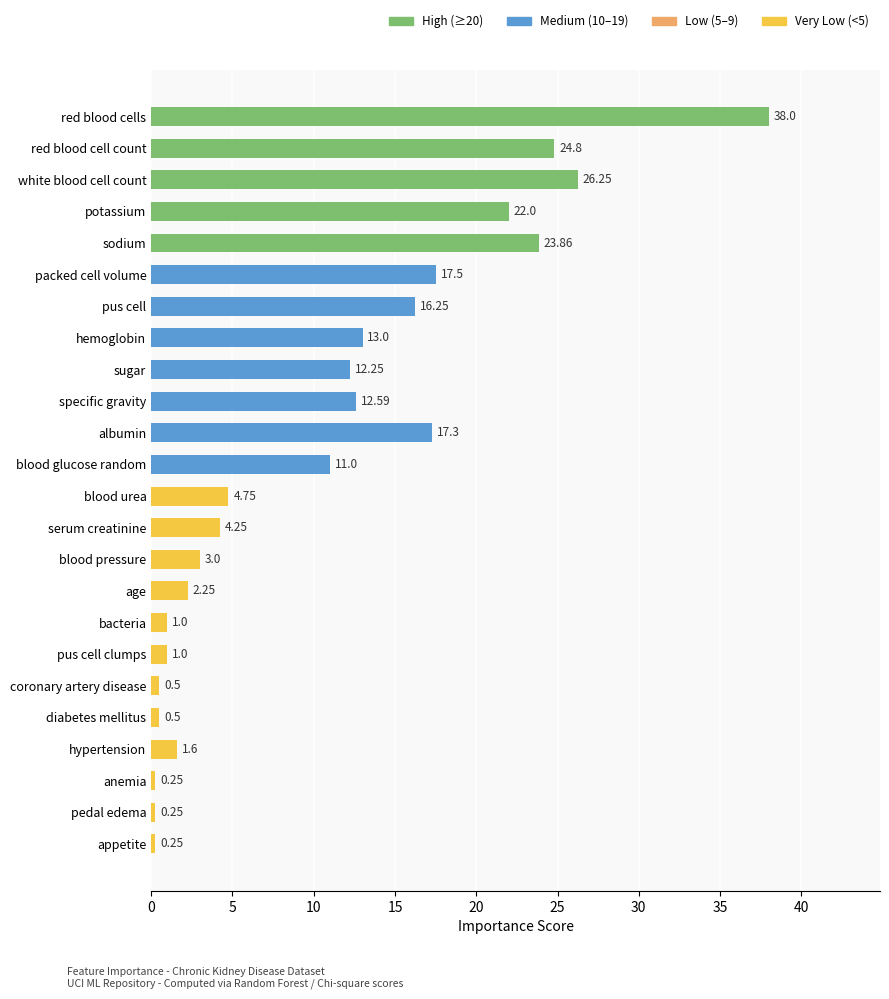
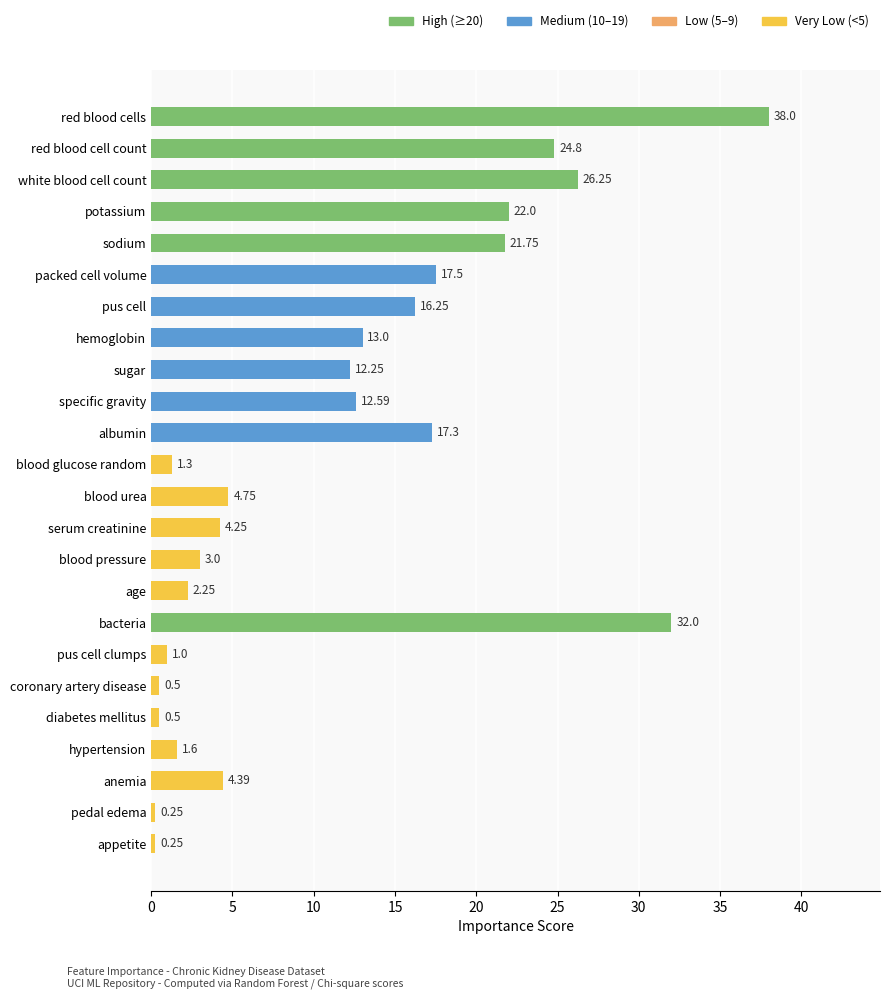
  {
    "red blood cells": 38.0,
    "red blood cell count": 24.8,
    "white blood cell count": 26.25,
    "potassium": 22.0,
-   "sodium": 23.86,
+   "sodium": 21.75,
    "packed cell volume": 17.5,
    "pus cell": 16.25,
    "hemoglobin": 13.0,
    "sugar": 12.25,
    "specific gravity": 12.59,
    "albumin": 17.3,
-   "blood glucose random": 11.0,
+   "blood glucose random": 1.3,
    "blood urea": 4.75,
    "serum creatinine": 4.25,
    "blood pressure": 3.0,
    "age": 2.25,
-   "bacteria": 1.0,
+   "bacteria": 32.0,
    "pus cell clumps": 1.0,
    "coronary artery disease": 0.5,
    "diabetes mellitus": 0.5,
    "hypertension": 1.6,
-   "anemia": 0.25,
+   "anemia": 4.39,
    "pedal edema": 0.25,
    "appetite": 0.25
  }
